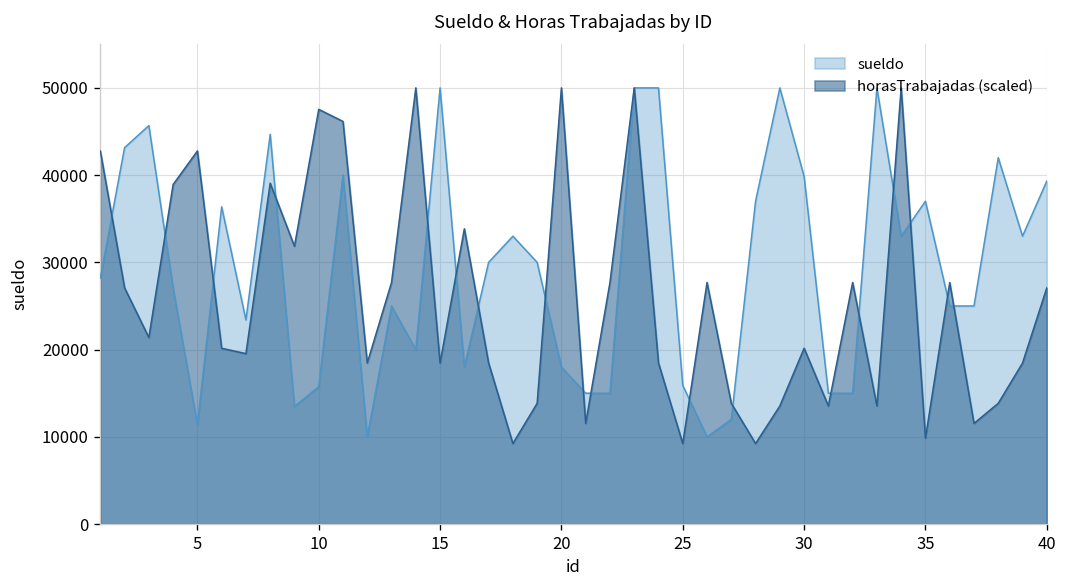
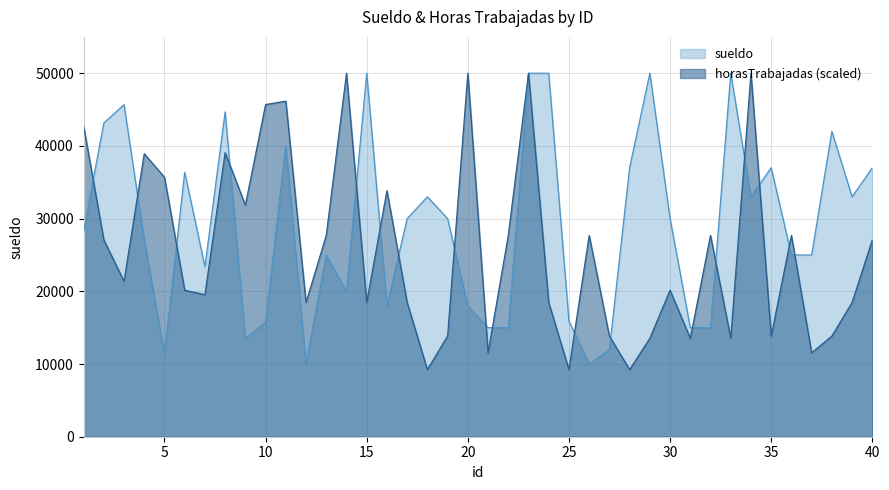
  {
    "sueldo": {
      "5": 11000,
      "10": 16000,
      "15": 50000,
      "20": 18000,
      "25": 16000,
-     "30": 40000,
+     "30": 30000,
      "35": 37000,
-     "40": 39000
+     "40": 37000
    },
    "horasTrabajadas (scaled)": {
-     "5": 43000,
-     "10": 48000,
+     "5": 36000,
+     "10": 46000,
      "15": 18000,
      "20": 50000,
      "25": 9000,
      "30": 20000,
-     "35": 10000,
+     "35": 14000,
      "40": 27000
    }
  }
